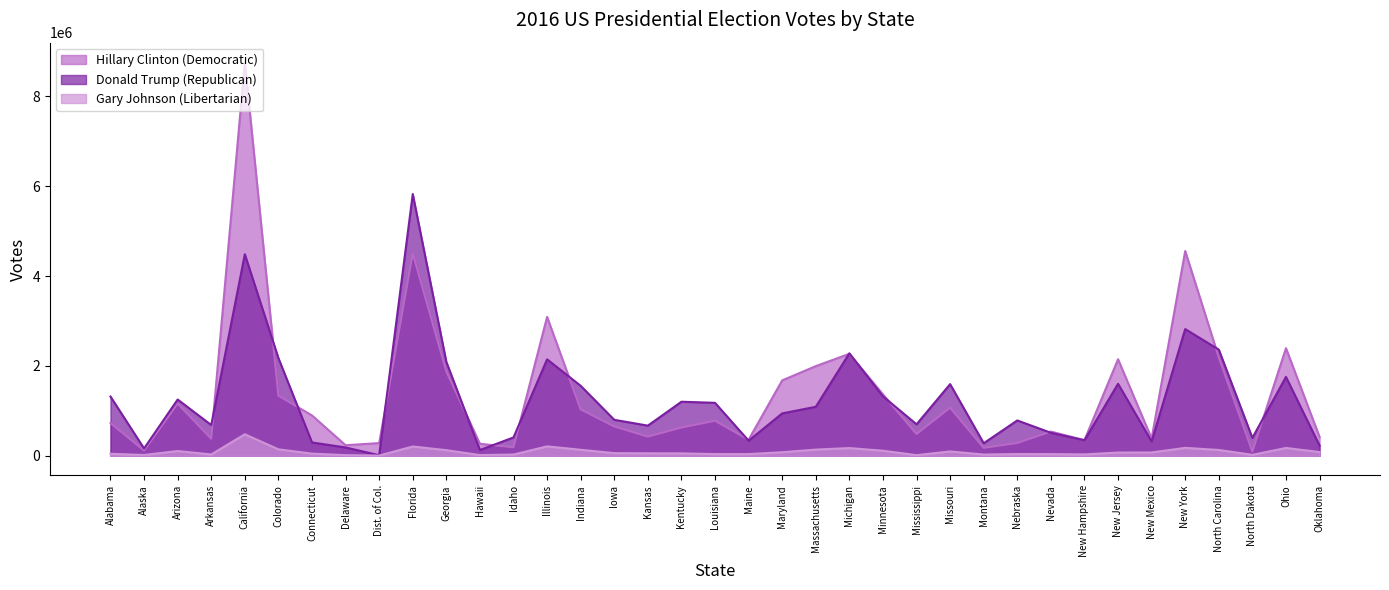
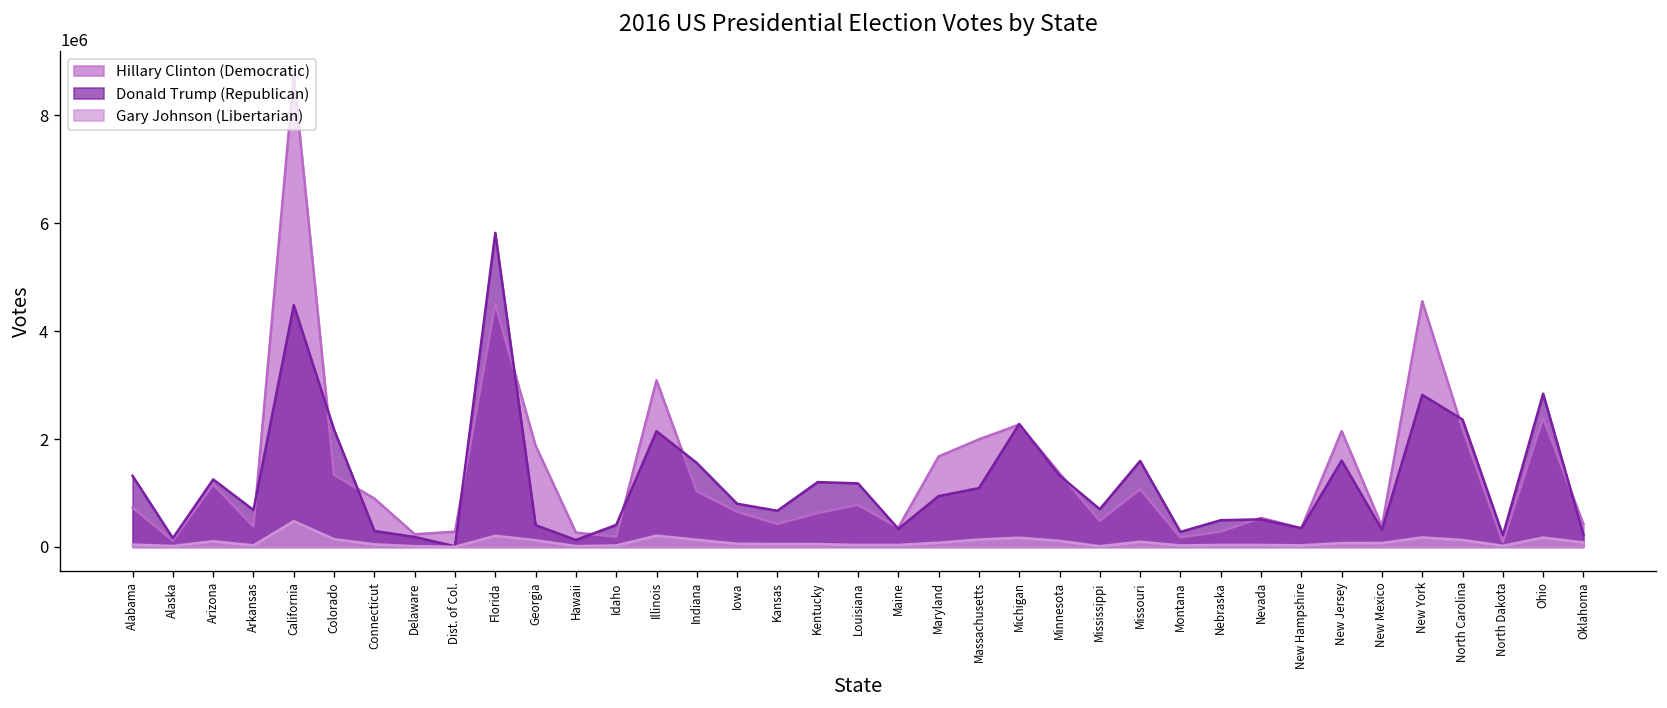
  {
    "Donald Trump (Republican)": {
      "Alabama": 1300000,
      "Arizona": 1300000,
      "Arkansas": 700000,
      "California": 4500000,
      "Colorado": 2200000,
      "Connecticut": 300000,
      "Florida": 5800000,
-     "Georgia": 2100000,
+     "Georgia": 400000,
      "Hawaii": 100000,
      "Idaho": 400000,
      "Illinois": 2100000,
      "Indiana": 1600000,
      "Iowa": 800000,
      "Kansas": 700000,
      "Kentucky": 1200000,
      "Louisiana": 1200000,
      "Maryland": 900000,
      "Massachusetts": 1100000,
      "Mississippi": 700000,
      "Missouri": 1600000,
      "Montana": 300000,
-     "Nebraska": 800000,
+     "Nebraska": 500000,
      "New Jersey": 1600000,
      "New Mexico": 300000,
      "New York": 2800000,
      "North Carolina": 2400000,
-     "North Dakota": 400000,
-     "Ohio": 1800000,
+     "North Dakota": 200000,
+     "Ohio": 2800000,
      "Oklahoma": 200000
    }
  }
